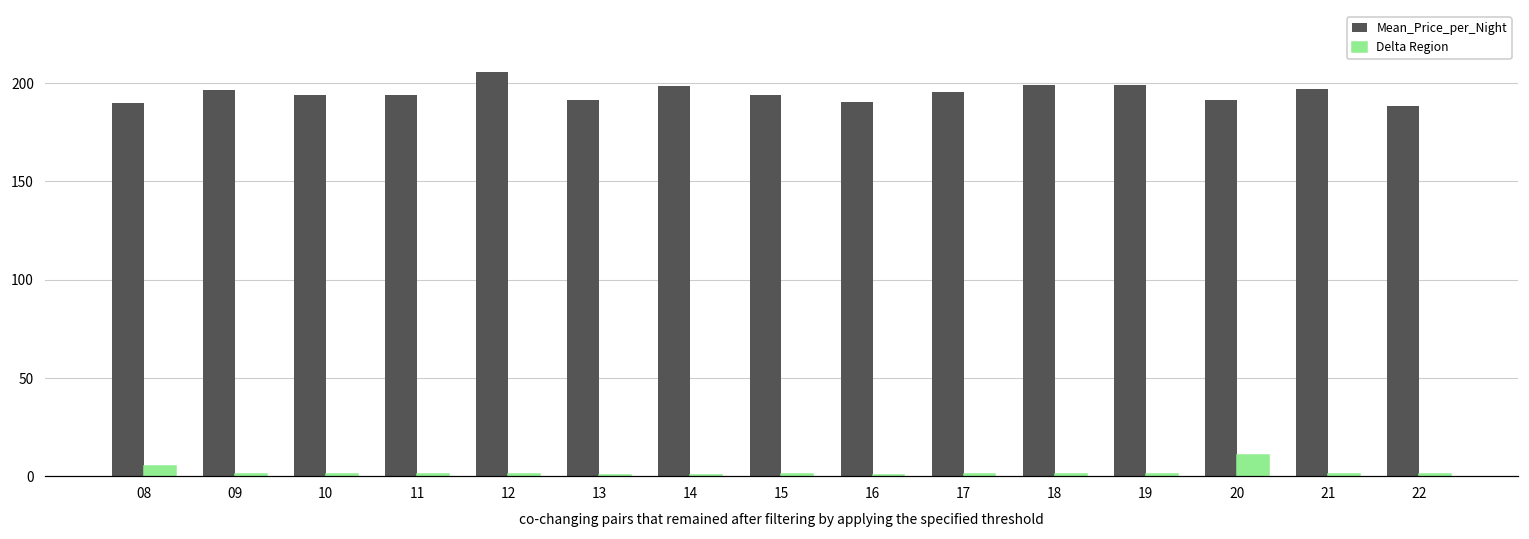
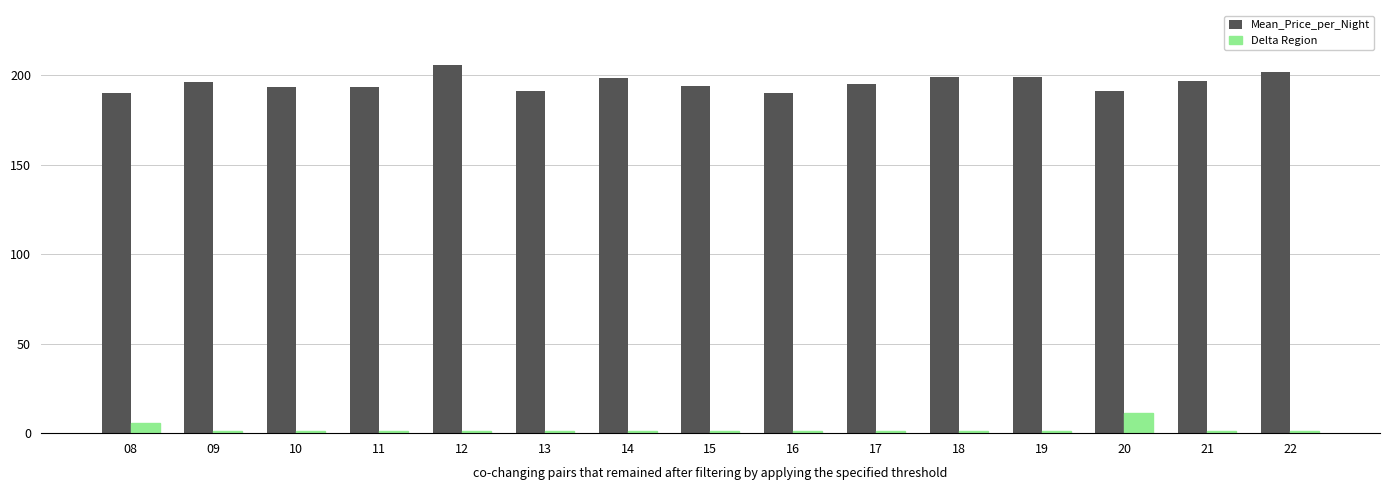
  {
    "Mean_Price_per_Night": {
      "08": 190,
      "09": 197,
      "10": 194,
      "11": 194,
      "12": 206,
      "13": 192,
      "14": 199,
      "15": 194,
      "16": 190,
      "17": 195,
      "18": 199,
      "19": 199,
      "20": 192,
      "21": 197,
-     "22": 188
+     "22": 202
    },
    "Delta Region": {
      "08": 6,
      "20": 11
    }
  }
